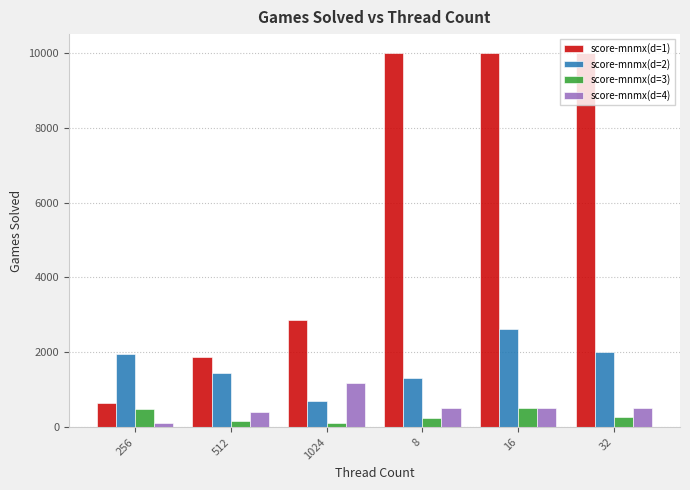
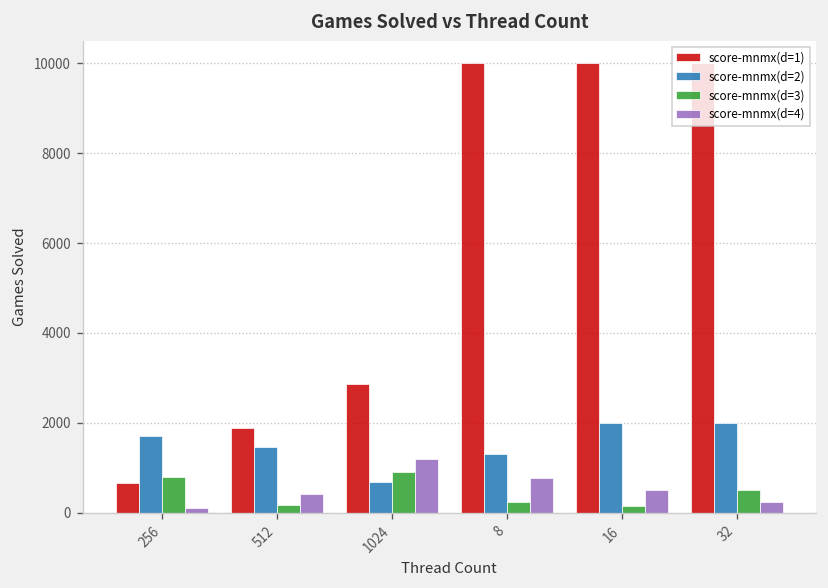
  {
    "score-mnmx(d=1)": {
      "256": 600,
      "512": 1900,
      "1024": 2900,
      "8": 10000,
      "16": 10000
    },
    "score-mnmx(d=2)": {
-     "256": 2000,
+     "256": 1700,
      "512": 1500,
      "1024": 700,
      "8": 1300,
-     "16": 2600,
+     "16": 2000,
      "32": 2000
    },
    "score-mnmx(d=3)": {
-     "256": 500,
+     "256": 800,
      "512": 200,
-     "1024": 100,
+     "1024": 900,
      "8": 200,
-     "16": 500,
-     "32": 300
+     "16": 200,
+     "32": 500
    },
    "score-mnmx(d=4)": {
      "256": 100,
      "512": 400,
      "1024": 1200,
-     "8": 500,
+     "8": 800,
      "16": 500,
-     "32": 500
+     "32": 200
    }
  }
